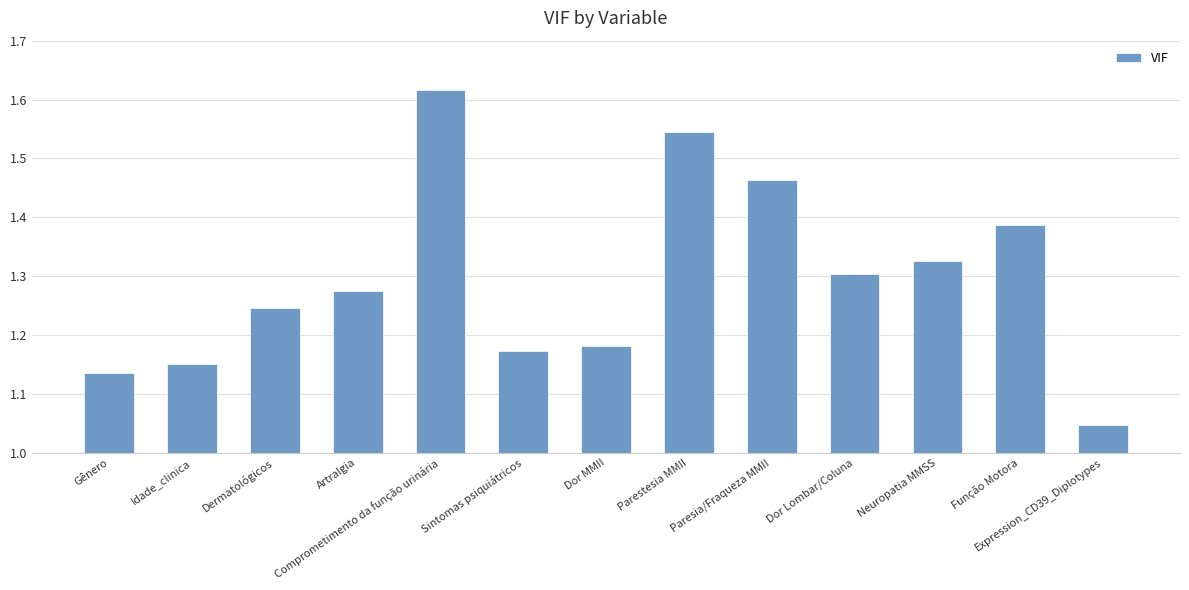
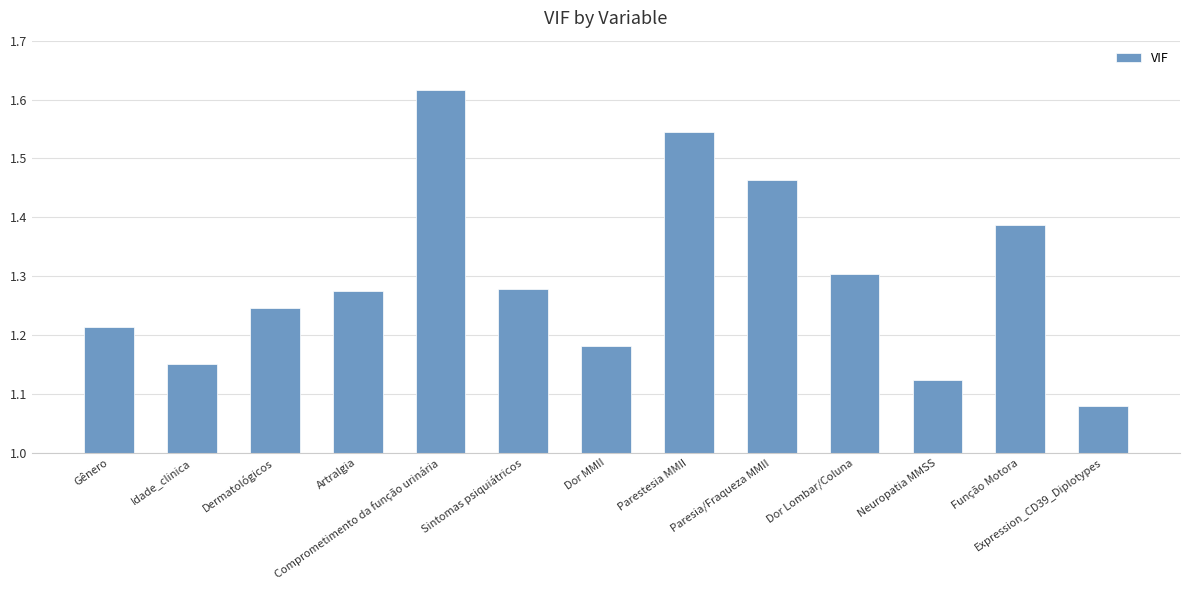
  {
-   "Gênero": 1.14,
+   "Gênero": 1.21,
    "Idade_clinica": 1.15,
    "Dermatológicos": 1.25,
    "Artralgia": 1.27,
    "Comprometimento da função urinária": 1.62,
-   "Sintomas psiquiátricos": 1.17,
+   "Sintomas psiquiátricos": 1.28,
    "Dor MMII": 1.18,
    "Parestesia MMII": 1.54,
    "Paresia/Fraqueza MMII": 1.46,
    "Dor Lombar/Coluna": 1.30,
-   "Neuropatia MMSS": 1.33,
+   "Neuropatia MMSS": 1.12,
    "Função Motora": 1.39,
-   "Expression_CD39_Diplotypes": 1.05
+   "Expression_CD39_Diplotypes": 1.08
  }
